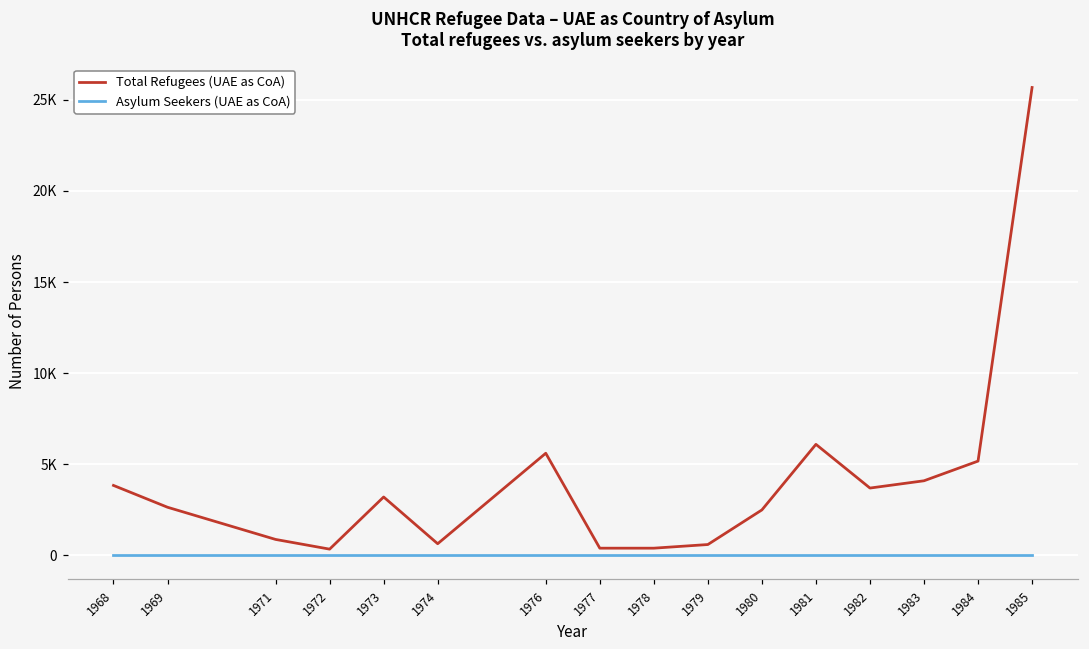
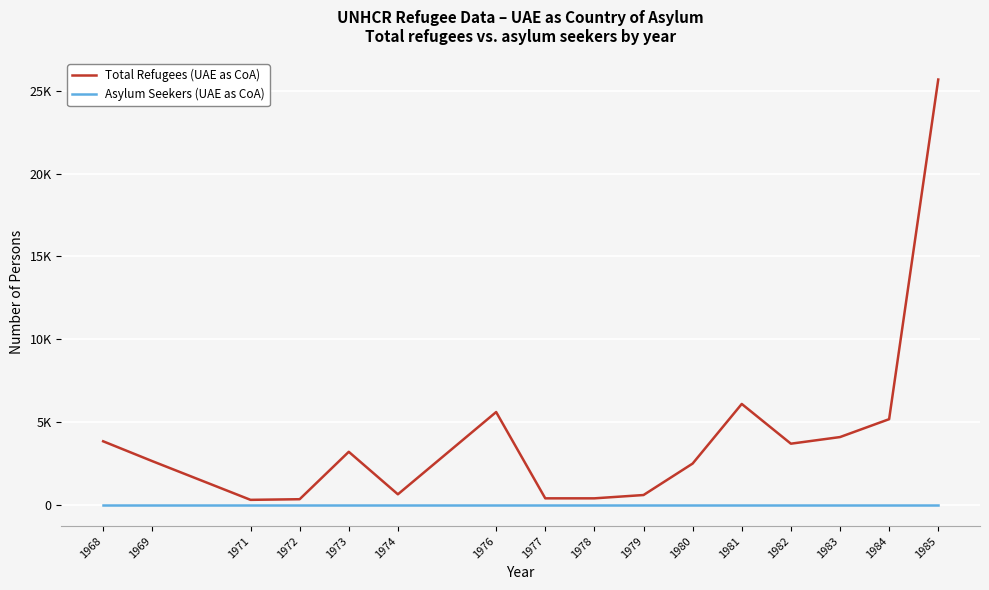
  {
    "Total Refugees (UAE as CoA)": {
      "1968": 3800,
      "1969": 2600,
-     "1971": 900,
+     "1971": 300,
      "1972": 300,
      "1973": 3200,
      "1974": 600,
      "1976": 5600,
      "1977": 400,
      "1978": 400,
      "1979": 600,
      "1980": 2500,
      "1981": 6100,
      "1982": 3700,
      "1983": 4100,
      "1984": 5200,
      "1985": 25700
    },
    "Asylum Seekers (UAE as CoA)": {
      "1968": 0,
      "1969": 0,
      "1971": 0,
      "1972": 0,
      "1973": 0,
      "1974": 0,
      "1976": 0,
      "1977": 0,
      "1978": 0,
      "1979": 0,
      "1980": 0,
      "1981": 0,
      "1982": 0,
      "1983": 0,
      "1984": 0,
      "1985": 0
    }
  }
